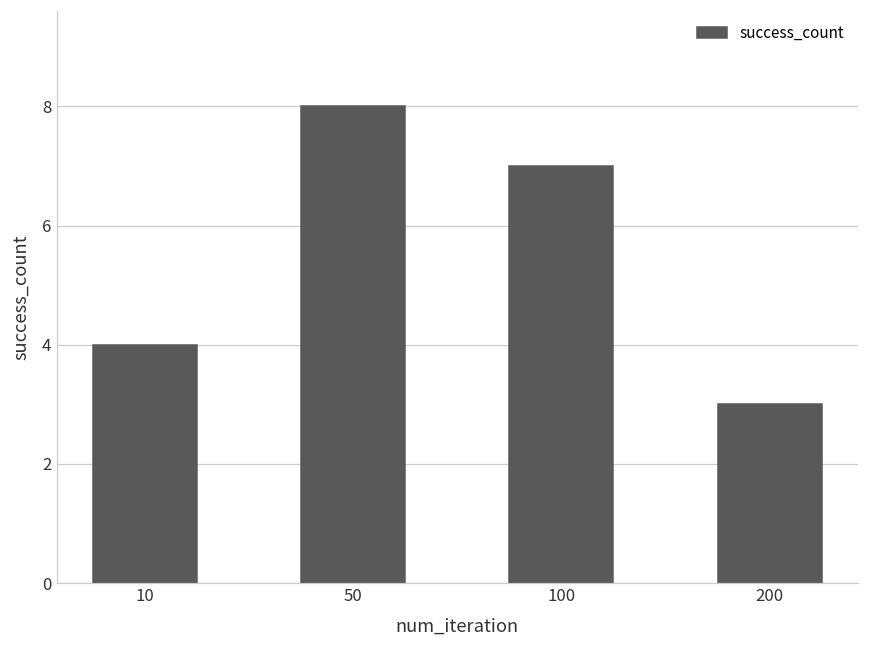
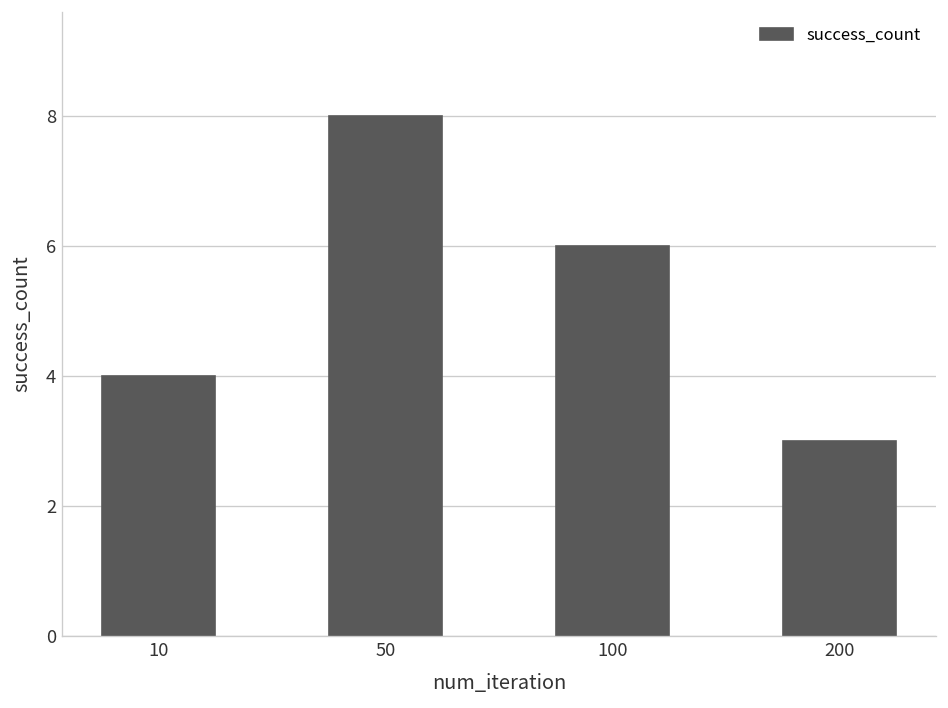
  {
    "10": 4,
    "50": 8,
-   "100": 7,
+   "100": 6,
    "200": 3
  }
